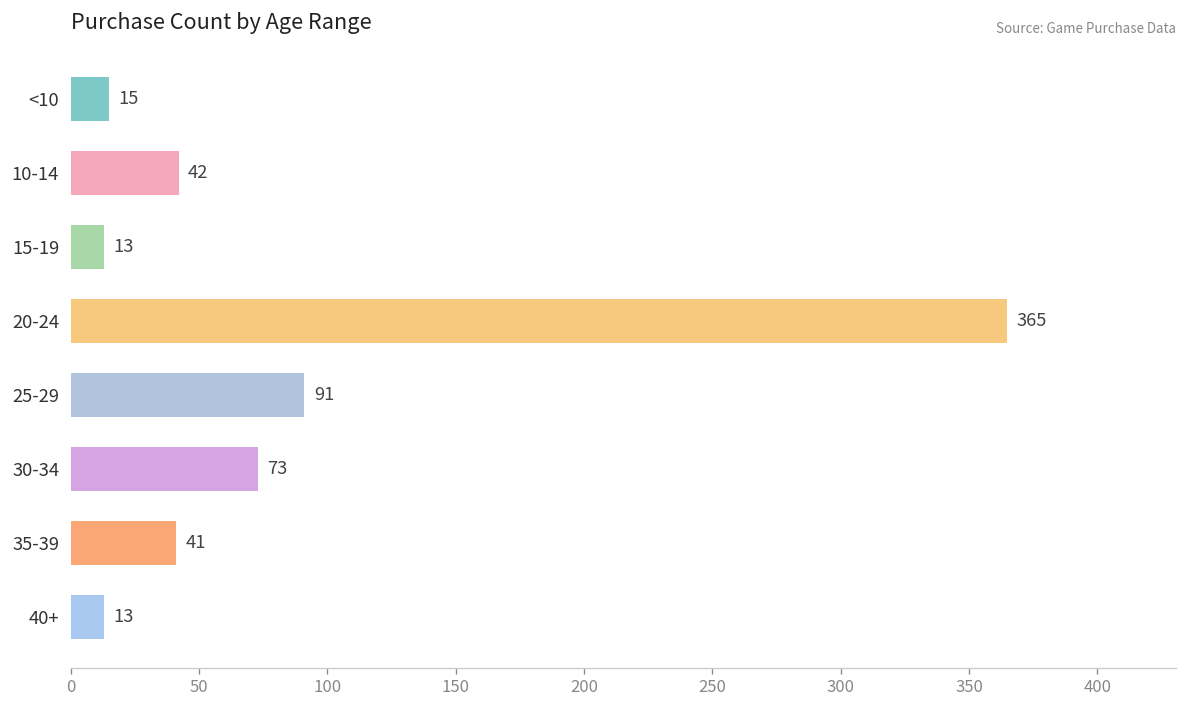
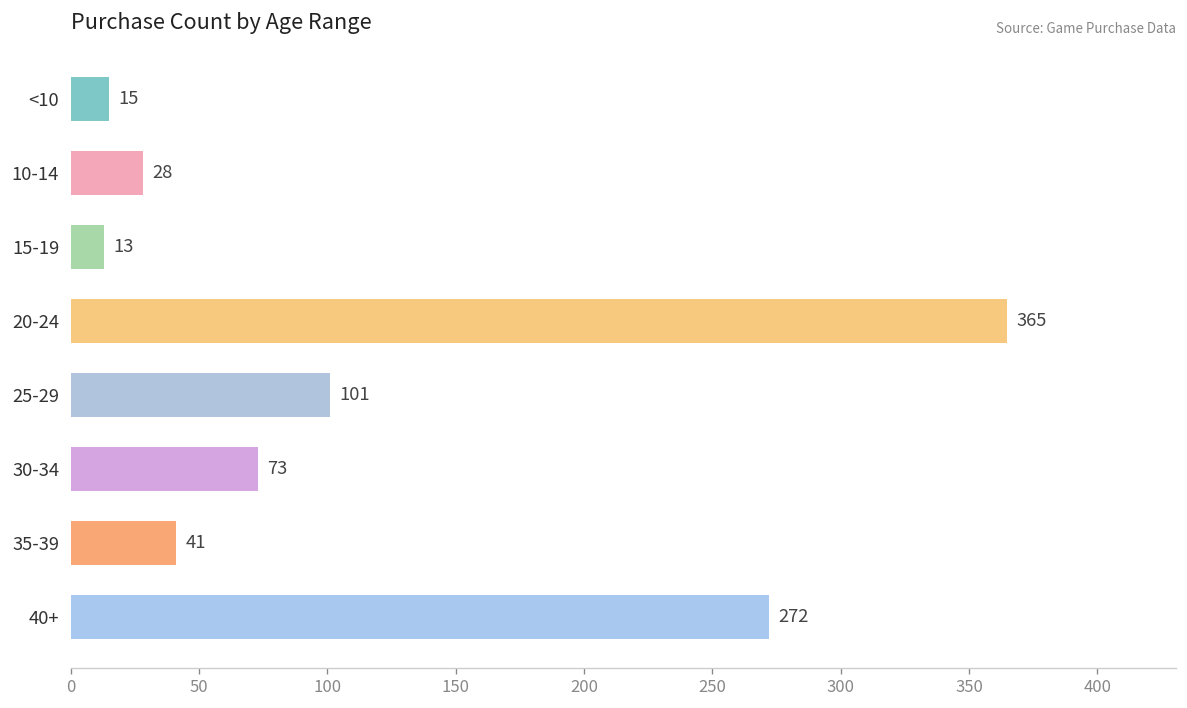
  {
    "<10": 15,
-   "10-14": 42,
+   "10-14": 28,
    "15-19": 13,
    "20-24": 365,
-   "25-29": 91,
+   "25-29": 101,
    "30-34": 73,
    "35-39": 41,
-   "40+": 13
+   "40+": 272
  }
